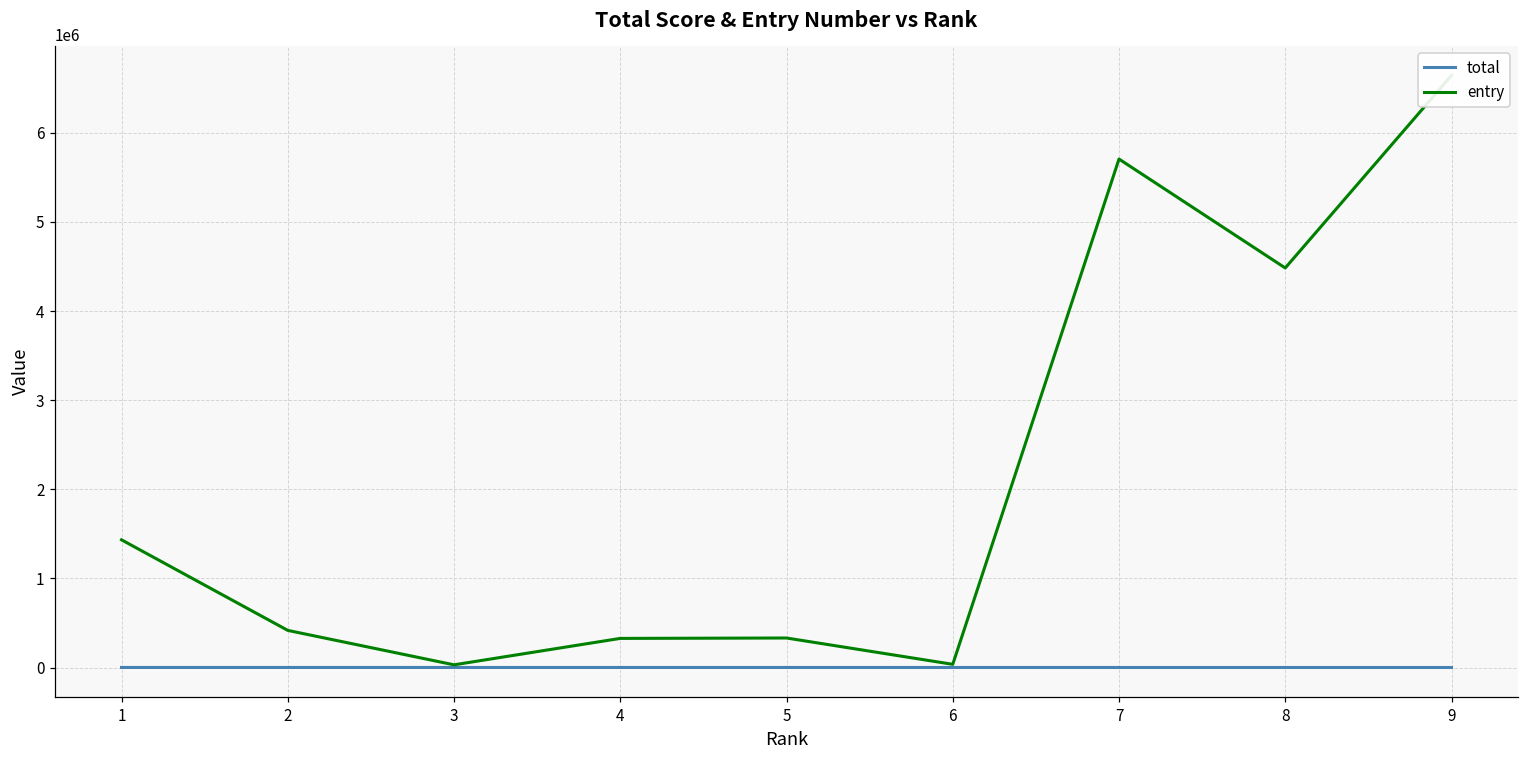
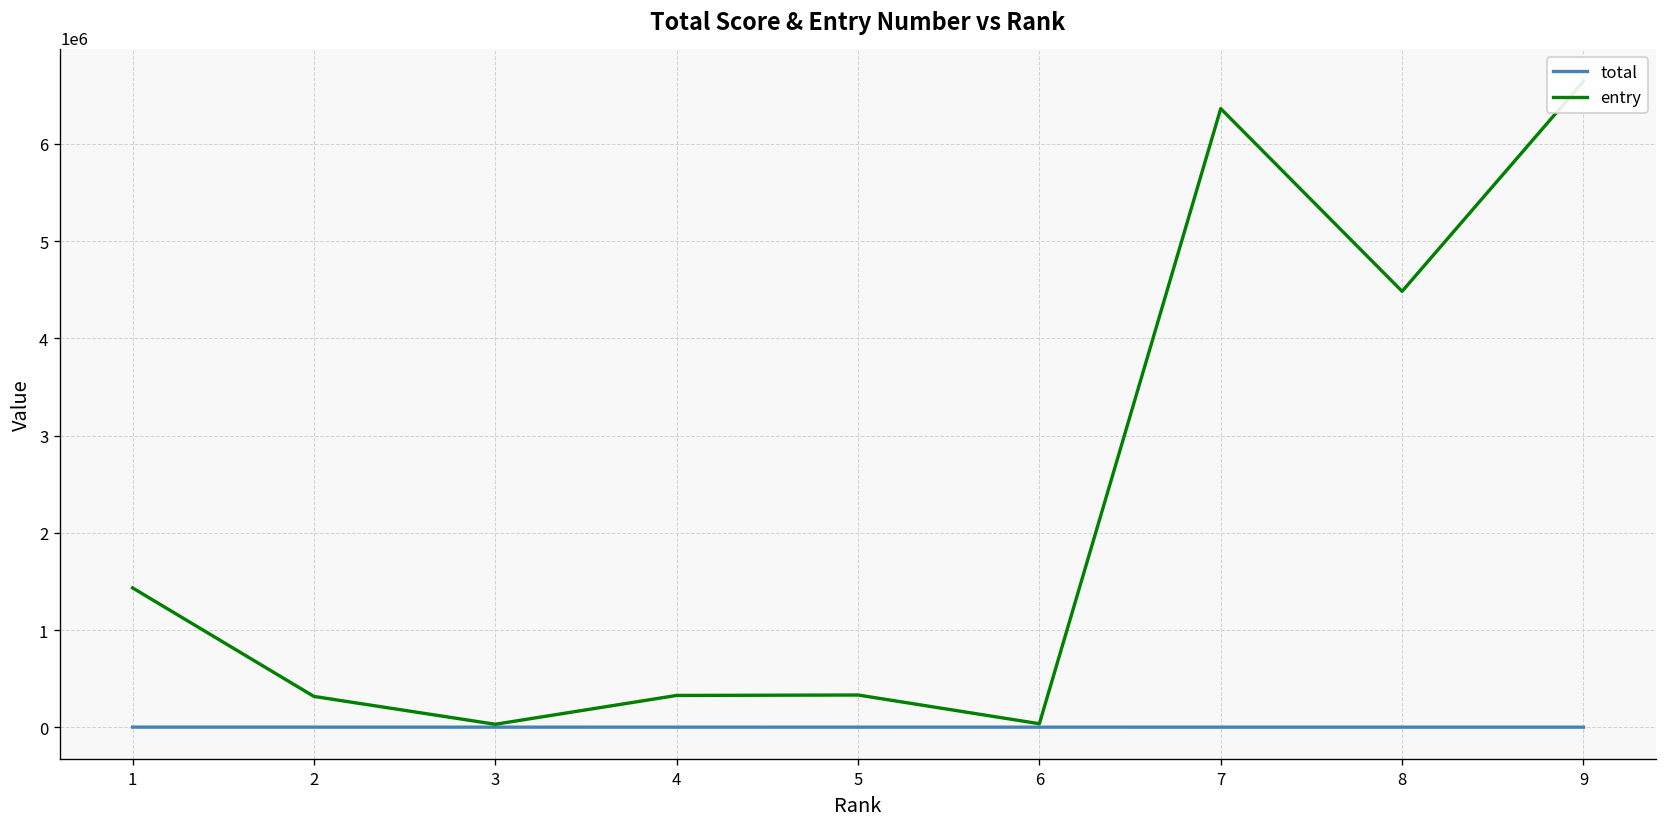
  {
    "total": {
      "1": 0,
      "2": 0,
      "4": 0,
      "5": 0,
      "6": 0,
      "7": 0,
      "8": 0,
      "9": 0
    },
    "entry": {
      "1": 1400000,
-     "2": 400000,
+     "2": 300000,
      "4": 300000,
      "5": 300000,
      "6": 0,
-     "7": 5700000,
+     "7": 6400000,
      "8": 4500000
    }
  }
